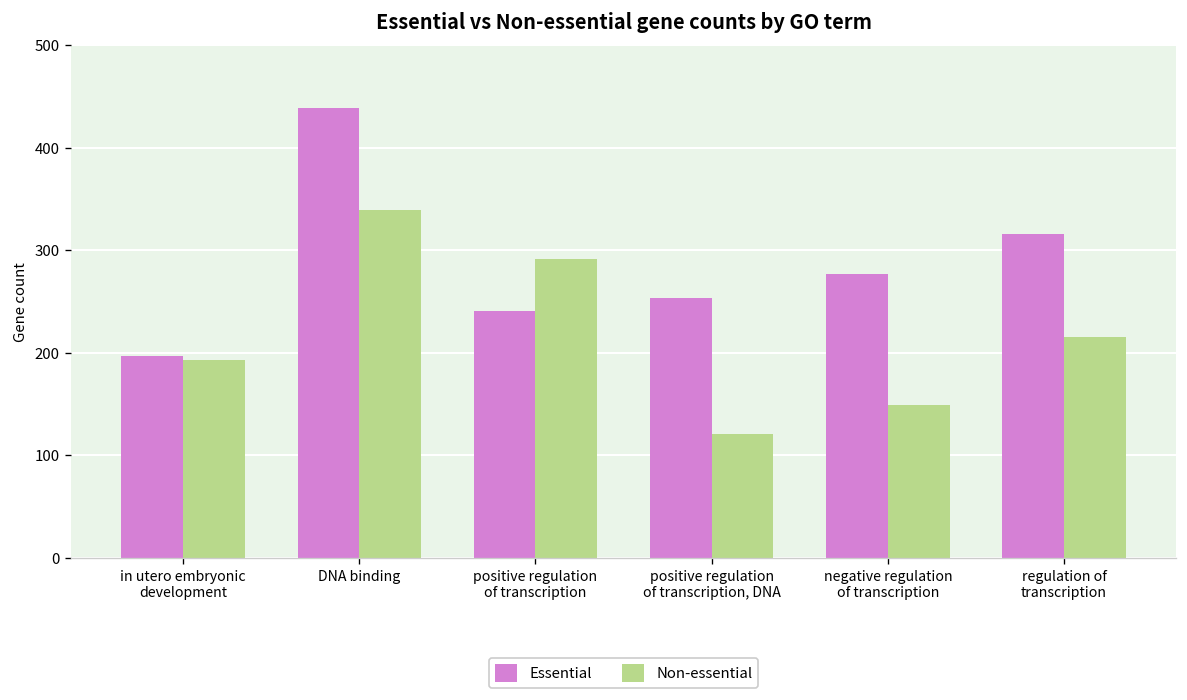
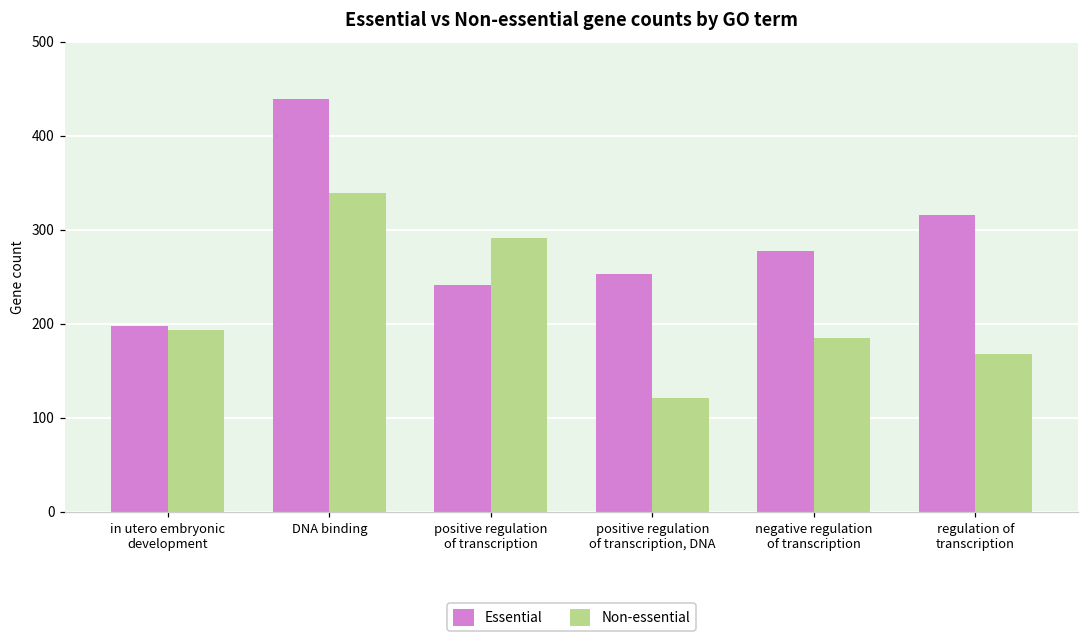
  {
    "Essential": {
      "in utero embryonic development": 200,
      "DNA binding": 440,
      "positive regulation of transcription": 240,
      "positive regulation of transcription, DNA": 250,
      "negative regulation of transcription": 280,
      "regulation of transcription": 320
    },
    "Non-essential": {
      "in utero embryonic development": 190,
      "DNA binding": 340,
      "positive regulation of transcription": 290,
      "positive regulation of transcription, DNA": 120,
-     "negative regulation of transcription": 150,
-     "regulation of transcription": 220
+     "negative regulation of transcription": 190,
+     "regulation of transcription": 170
    }
  }
